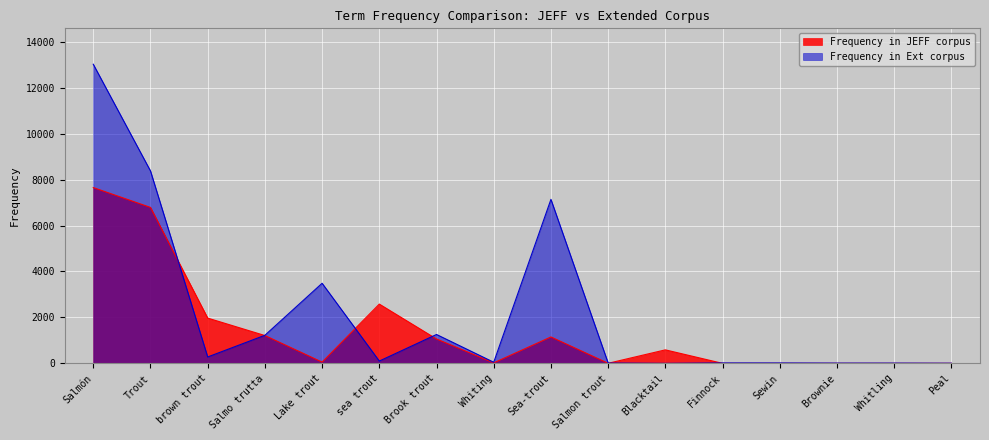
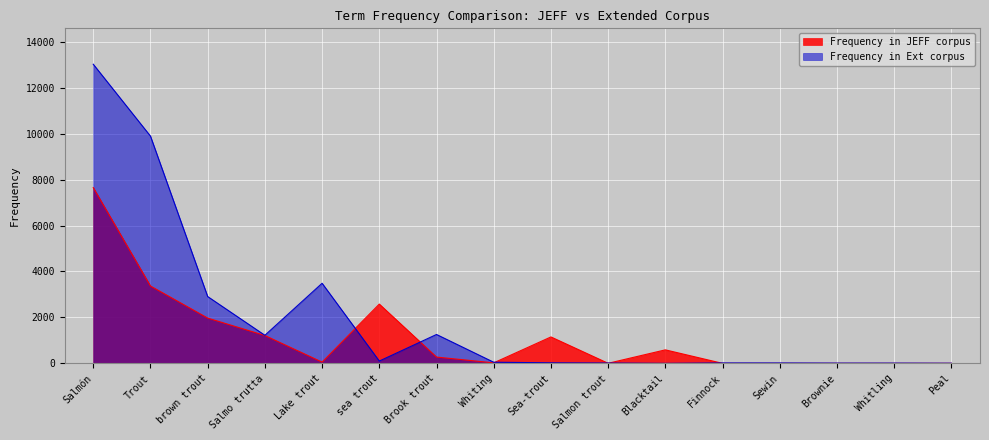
  {
    "Frequency in JEFF corpus": {
      "Salmón": 7700,
-     "Trout": 6800,
+     "Trout": 3400,
      "brown trout": 2000,
      "Lake trout": 100,
      "sea trout": 2600,
-     "Brook trout": 1100,
+     "Brook trout": 300,
      "Sea-trout": 1200,
      "Blacktail": 600
    },
    "Frequency in Ext corpus": {
      "Salmón": 13000,
-     "Trout": 8400,
-     "brown trout": 300,
+     "Trout": 9900,
+     "brown trout": 2900,
      "Lake trout": 3500,
      "sea trout": 100,
      "Brook trout": 1300,
-     "Sea-trout": 7100,
+     "Sea-trout": 0,
      "Blacktail": 0
    }
  }
